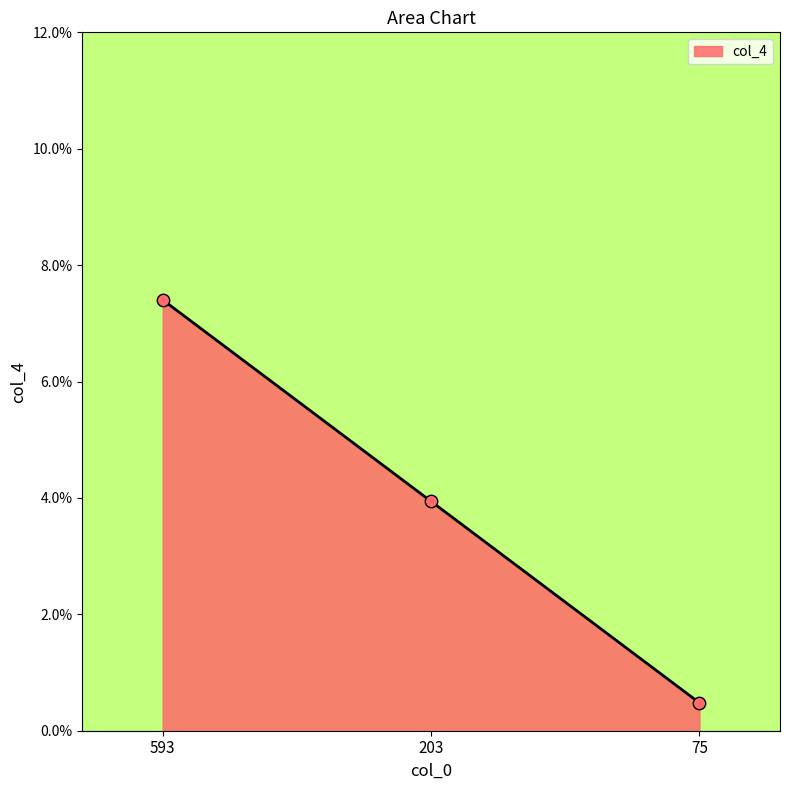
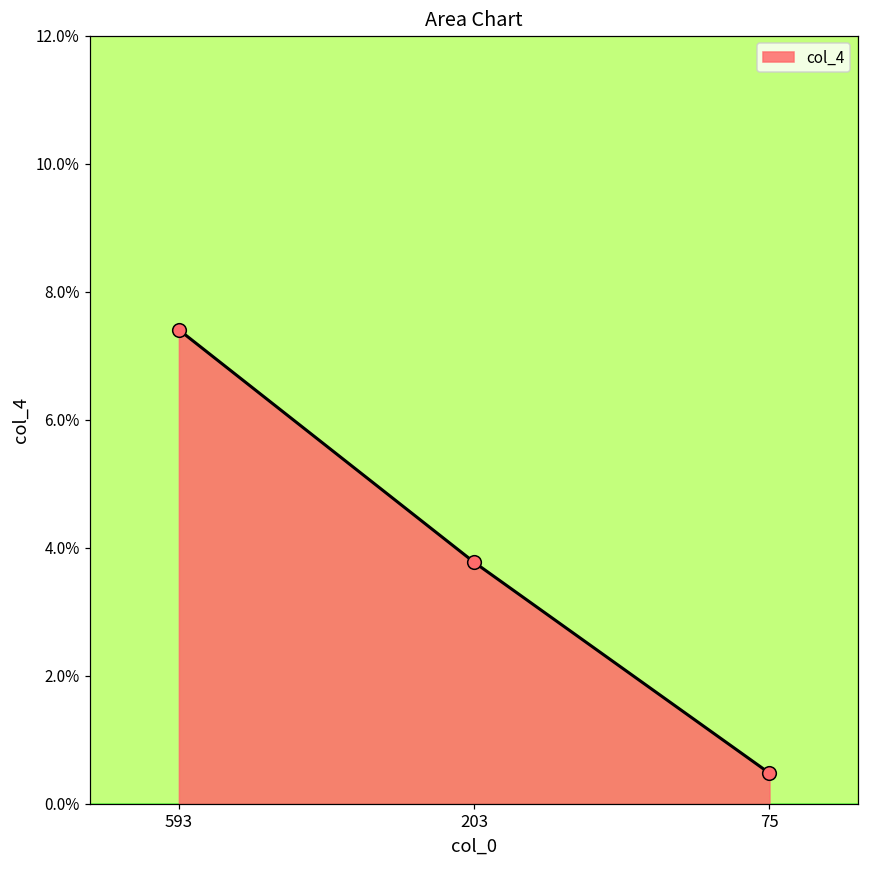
  {
    "593": "7.4%",
-   "203": "3.9%",
+   "203": "3.8%",
    "75": "0.5%"
  }
